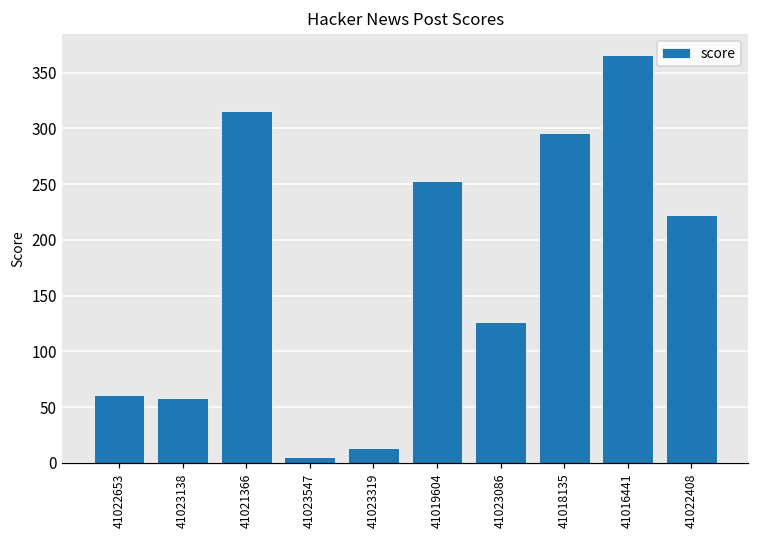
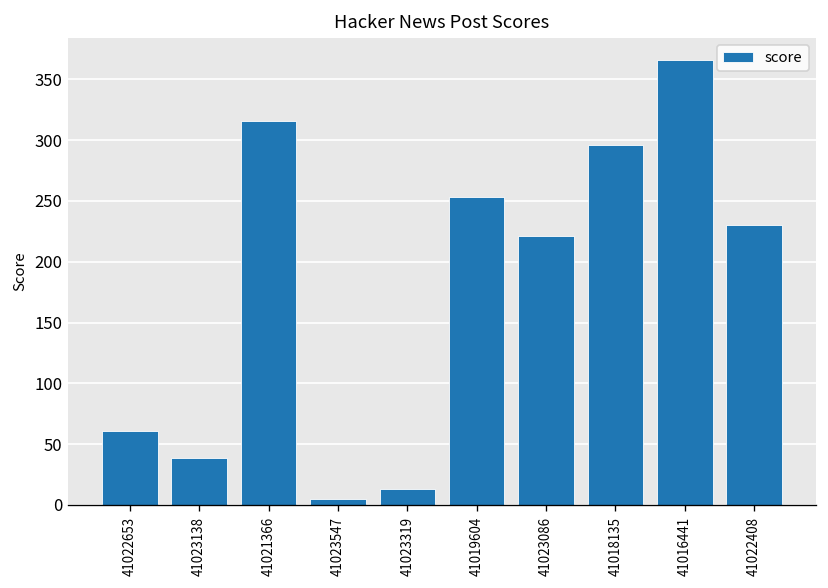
  {
    "41022653": 61,
-   "41023138": 58,
+   "41023138": 39,
    "41021366": 316,
    "41023547": 5,
    "41023319": 13,
    "41019604": 253,
-   "41023086": 126,
+   "41023086": 221,
    "41018135": 296,
    "41016441": 366,
-   "41022408": 222
+   "41022408": 230
  }
